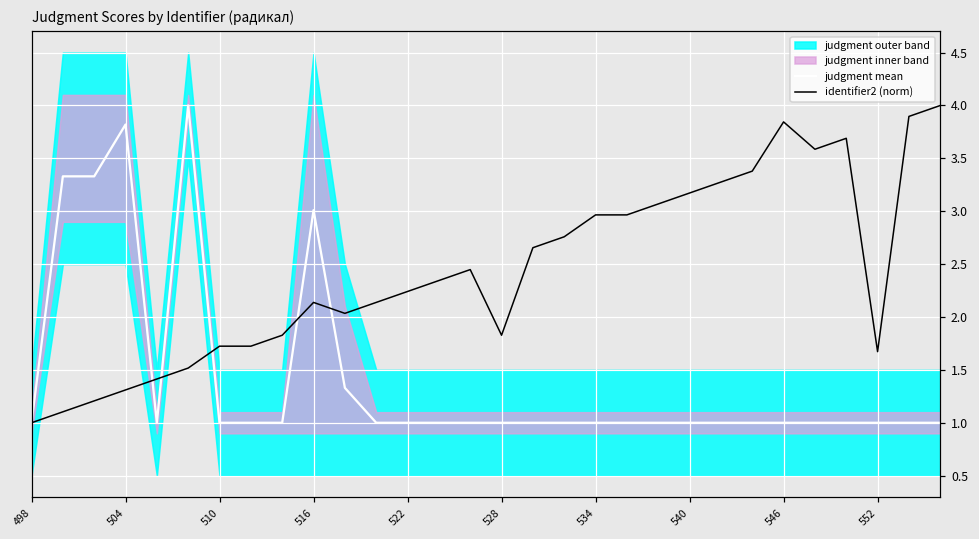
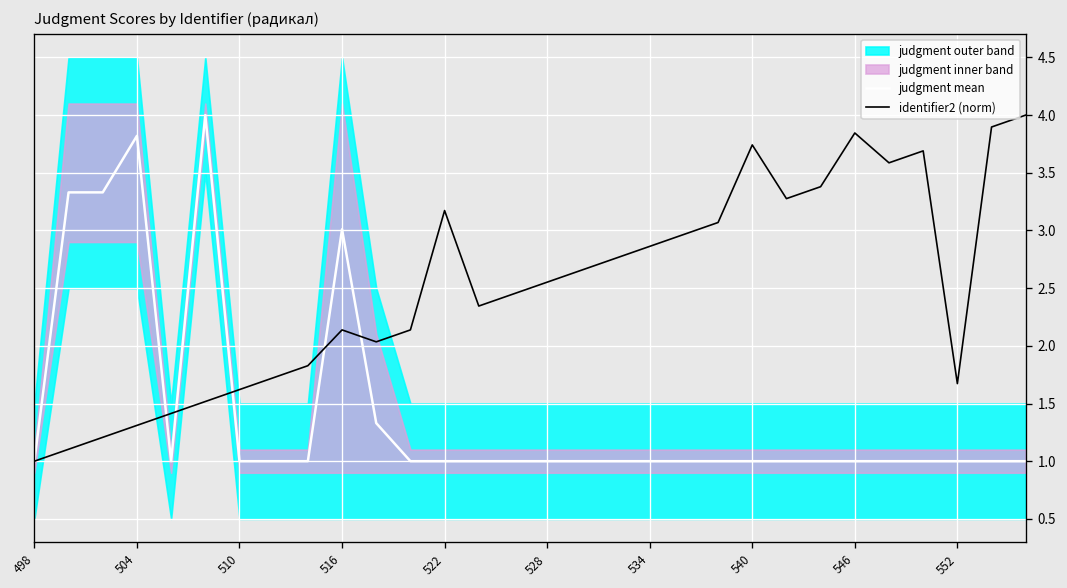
  {
    "judgment mean": {
      "504": 3.8,
      "510": 1.0,
      "516": 3.0,
      "522": 1.0,
      "528": 1.0,
      "534": 1.0,
      "540": 1.0,
      "546": 1.0,
      "552": 1.0
    },
    "identifier2 (norm)": {
      "504": 1.3,
-     "510": 1.7,
+     "510": 1.6,
      "516": 2.1,
-     "522": 2.2,
-     "528": 1.8,
-     "534": 3.0,
-     "540": 3.2,
+     "522": 3.2,
+     "528": 2.6,
+     "534": 2.9,
+     "540": 3.7,
      "546": 3.8,
      "552": 1.7
    }
  }
